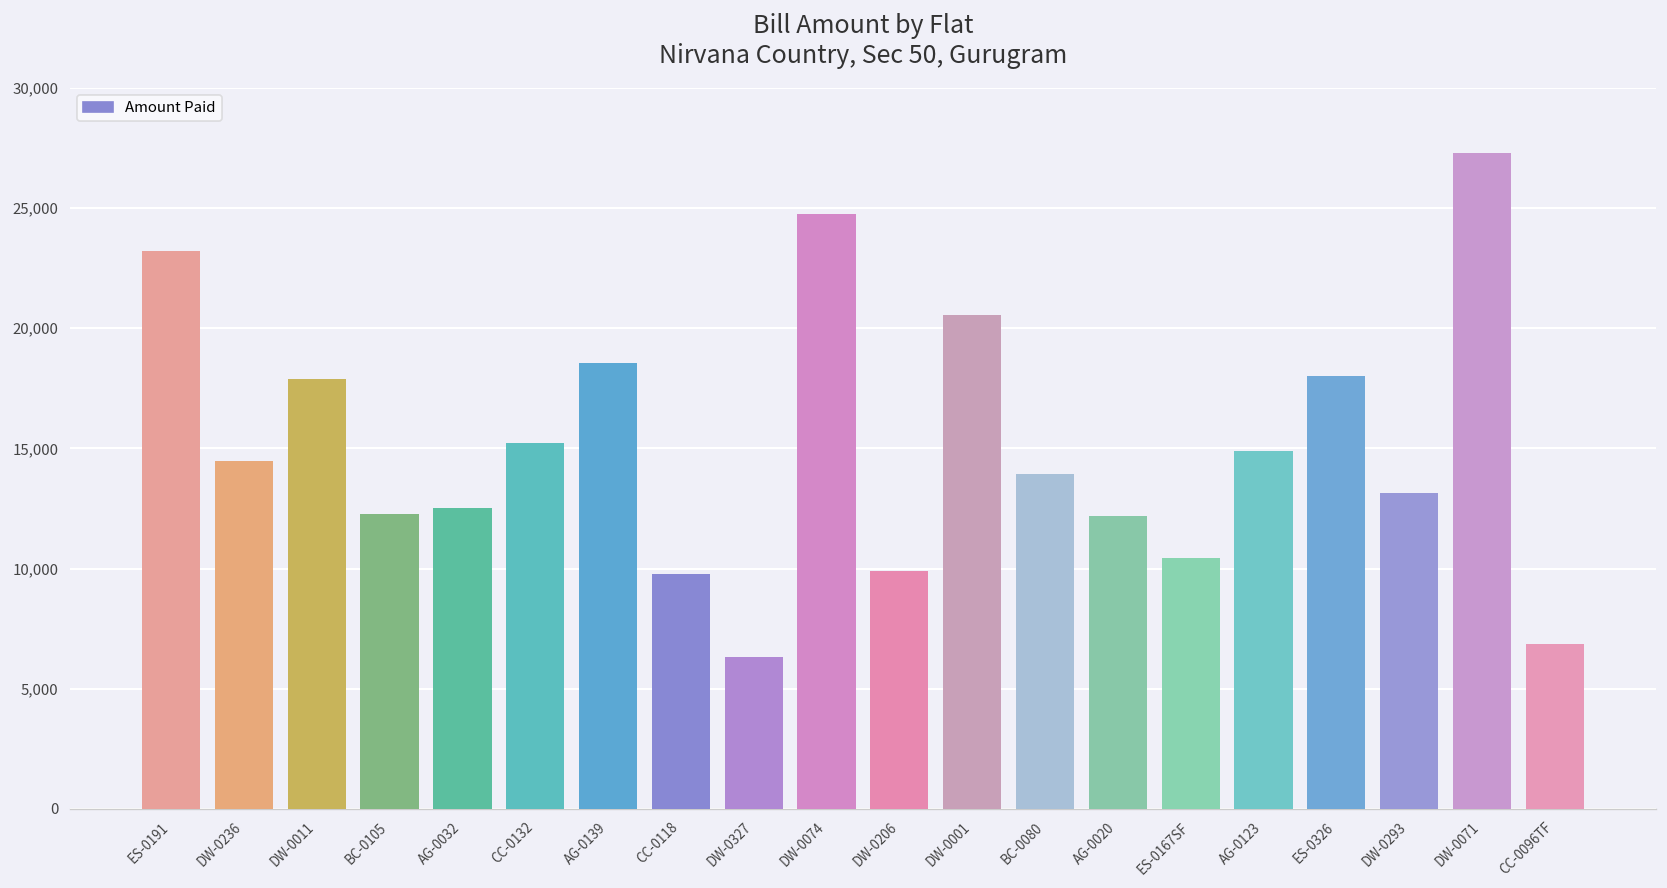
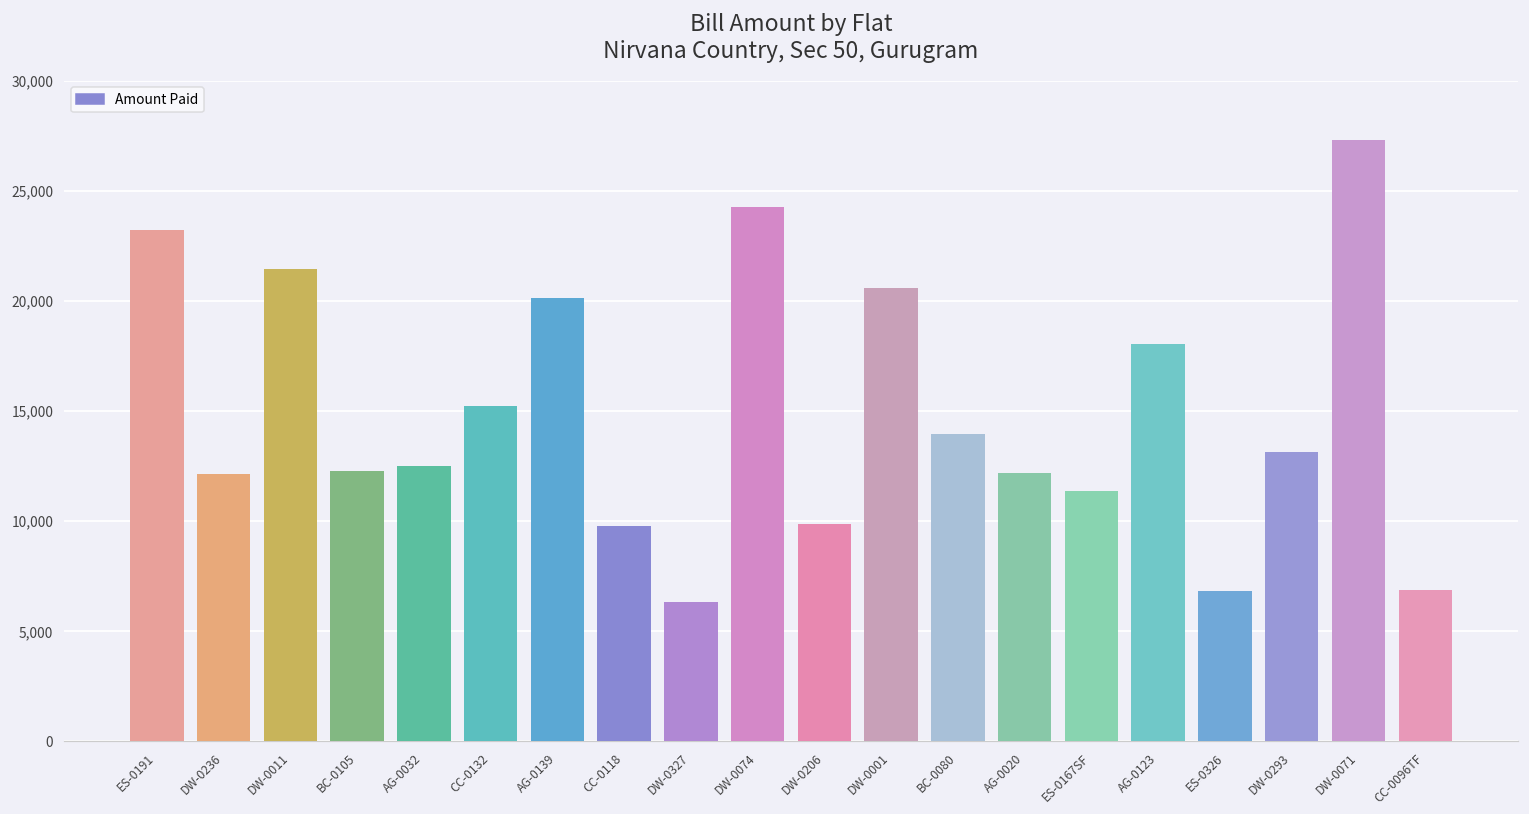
  {
    "ES-0191": "23,200",
-   "DW-0236": "14,500",
-   "DW-0011": "17,900",
+   "DW-0236": "12,100",
+   "DW-0011": "21,500",
    "BC-0105": "12,300",
    "AG-0032": "12,500",
    "CC-0132": "15,200",
-   "AG-0139": "18,600",
+   "AG-0139": "20,100",
    "CC-0118": "9,800",
    "DW-0327": "6,300",
-   "DW-0074": "24,700",
+   "DW-0074": "24,300",
    "DW-0206": "9,900",
    "DW-0001": "20,600",
    "BC-0080": "13,900",
    "AG-0020": "12,200",
-   "ES-0167SF": "10,400",
-   "AG-0123": "14,900",
-   "ES-0326": "18,000",
+   "ES-0167SF": "11,400",
+   "AG-0123": "18,000",
+   "ES-0326": "6,800",
    "DW-0293": "13,100",
    "DW-0071": "27,300",
    "CC-0096TF": "6,900"
  }
